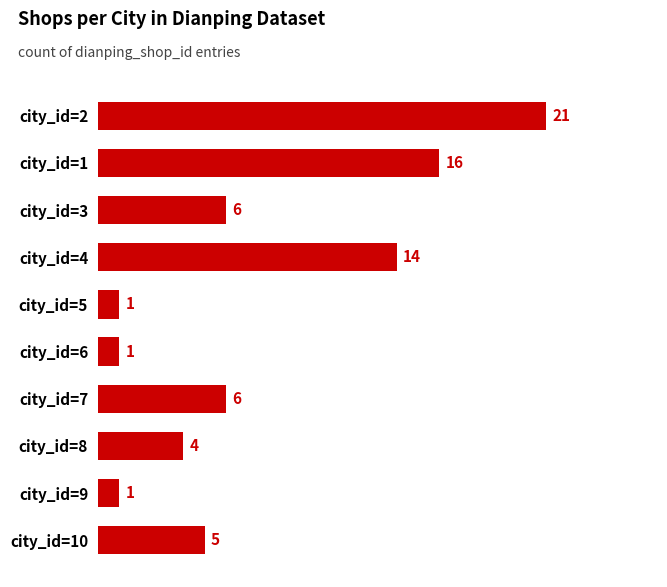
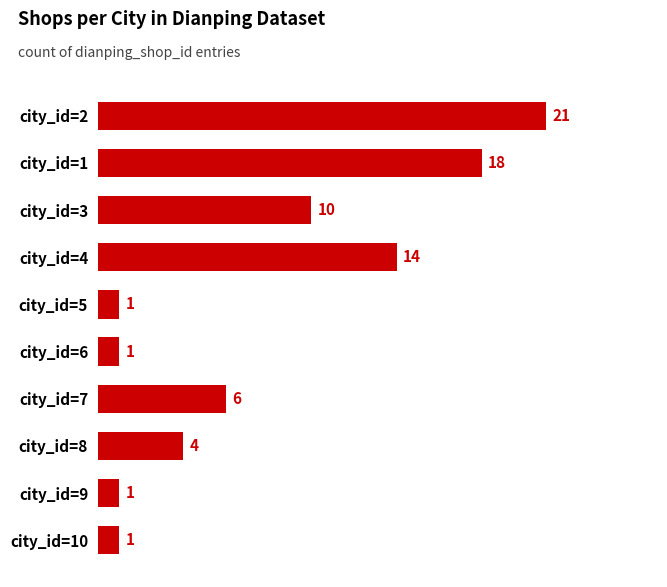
  {
    "city_id=2": 21,
-   "city_id=1": 16,
-   "city_id=3": 6,
+   "city_id=1": 18,
+   "city_id=3": 10,
    "city_id=4": 14,
    "city_id=5": 1,
    "city_id=6": 1,
    "city_id=7": 6,
    "city_id=8": 4,
    "city_id=9": 1,
-   "city_id=10": 5
+   "city_id=10": 1
  }
